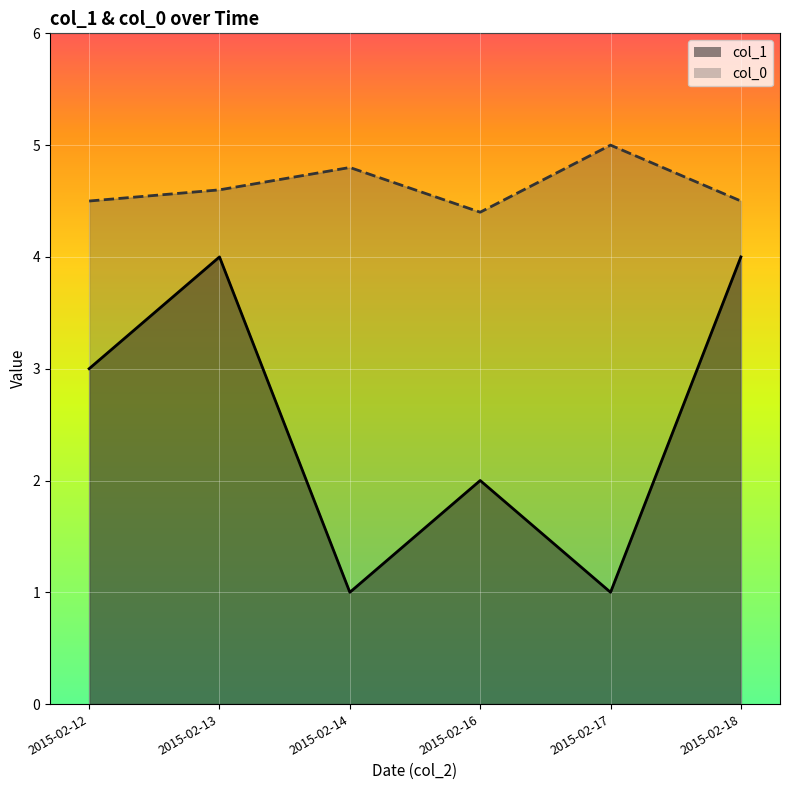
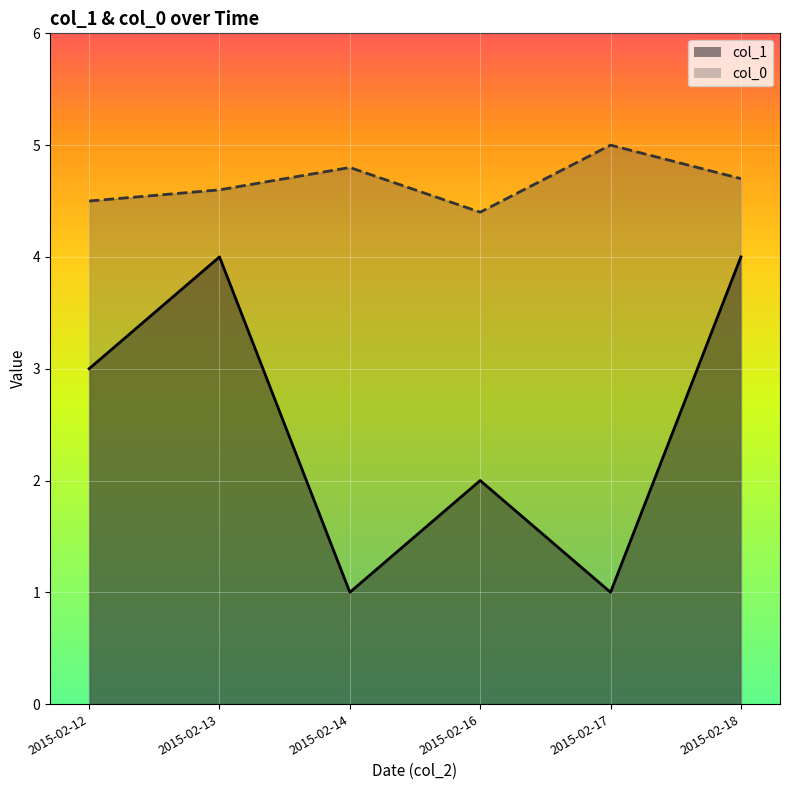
  {
    "col_1": {
      "2015-02-12": 3.0,
      "2015-02-13": 4.0,
      "2015-02-14": 1.0,
      "2015-02-16": 2.0,
      "2015-02-17": 1.0,
      "2015-02-18": 4.0
    },
    "col_0": {
      "2015-02-12": 4.5,
      "2015-02-13": 4.6,
      "2015-02-14": 4.8,
      "2015-02-16": 4.4,
      "2015-02-17": 5.0,
-     "2015-02-18": 4.5
+     "2015-02-18": 4.7
    }
  }
